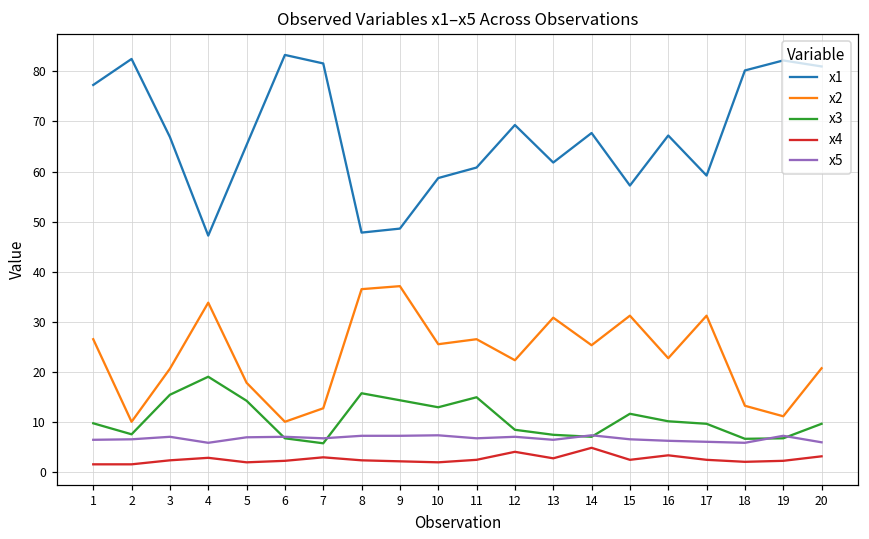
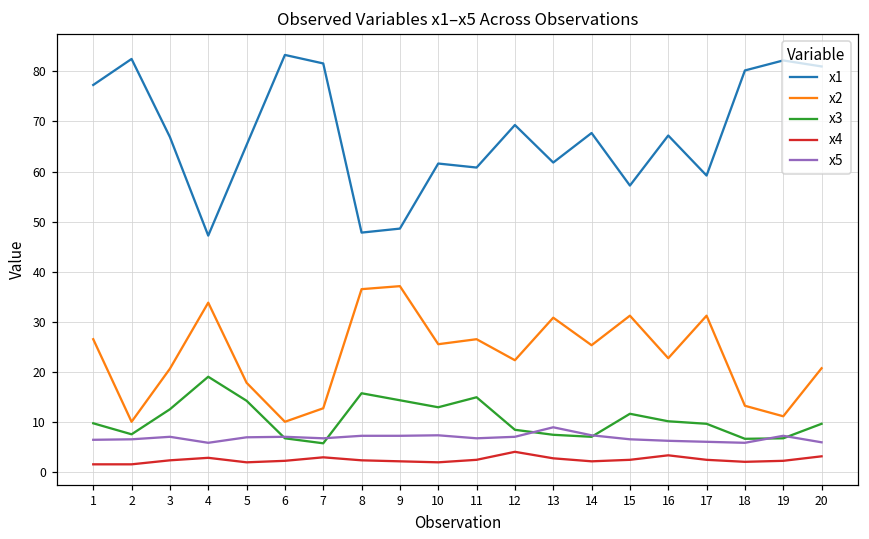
  {
    "x1": {
      "1": 77,
      "2": 83,
      "3": 67,
      "4": 47,
      "5": 65,
      "6": 83,
      "7": 82,
      "8": 48,
      "9": 49,
-     "10": 59,
+     "10": 62,
      "11": 61,
      "12": 69,
      "13": 62,
      "14": 68,
      "15": 57,
      "16": 67,
      "17": 59,
      "18": 80
    },
    "x2": {
      "1": 27,
      "2": 10,
      "3": 21,
      "4": 34,
      "5": 18,
      "6": 10,
      "7": 13,
      "8": 37,
      "9": 37,
      "10": 26,
      "11": 27,
      "12": 22,
      "13": 31,
      "14": 25,
      "15": 31,
      "16": 23,
      "17": 31,
      "18": 13,
      "19": 11,
      "20": 21
    },
    "x3": {
      "1": 10,
      "2": 8,
-     "3": 15,
+     "3": 13,
      "4": 19,
      "5": 14,
      "7": 6,
      "8": 16,
      "9": 14,
      "10": 13,
      "11": 15,
      "12": 8,
      "13": 7,
      "15": 12,
      "16": 10,
      "17": 10,
      "18": 7,
      "20": 10
    },
    "x4": {
      "1": 2,
      "2": 2,
      "3": 2,
      "4": 3,
      "5": 2,
      "6": 2,
      "7": 3,
      "8": 2,
      "9": 2,
      "10": 2,
      "11": 2,
      "12": 4,
      "13": 3,
-     "14": 5,
+     "14": 2,
      "15": 2,
      "16": 3,
      "17": 2,
      "18": 2,
      "19": 2,
      "20": 3
    },
    "x5": {
      "1": 6,
      "2": 7,
      "3": 7,
      "4": 6,
      "5": 7,
      "7": 7,
      "8": 7,
      "9": 7,
      "10": 7,
      "11": 7,
      "12": 7,
-     "13": 6,
+     "13": 9,
      "15": 7,
      "16": 6,
      "17": 6,
      "18": 6,
      "20": 6
    }
  }
